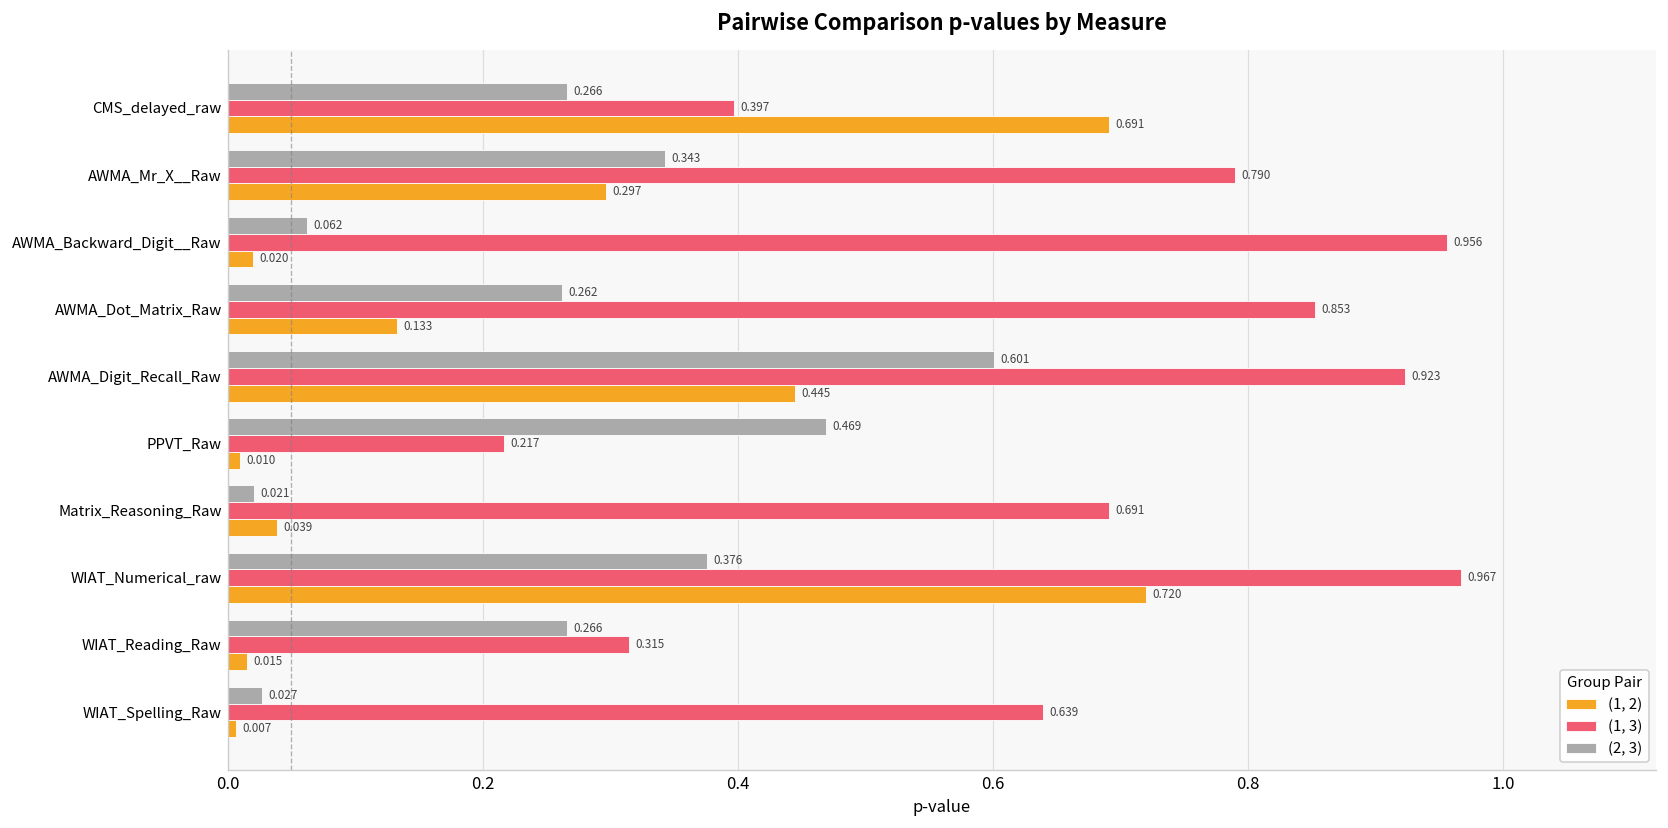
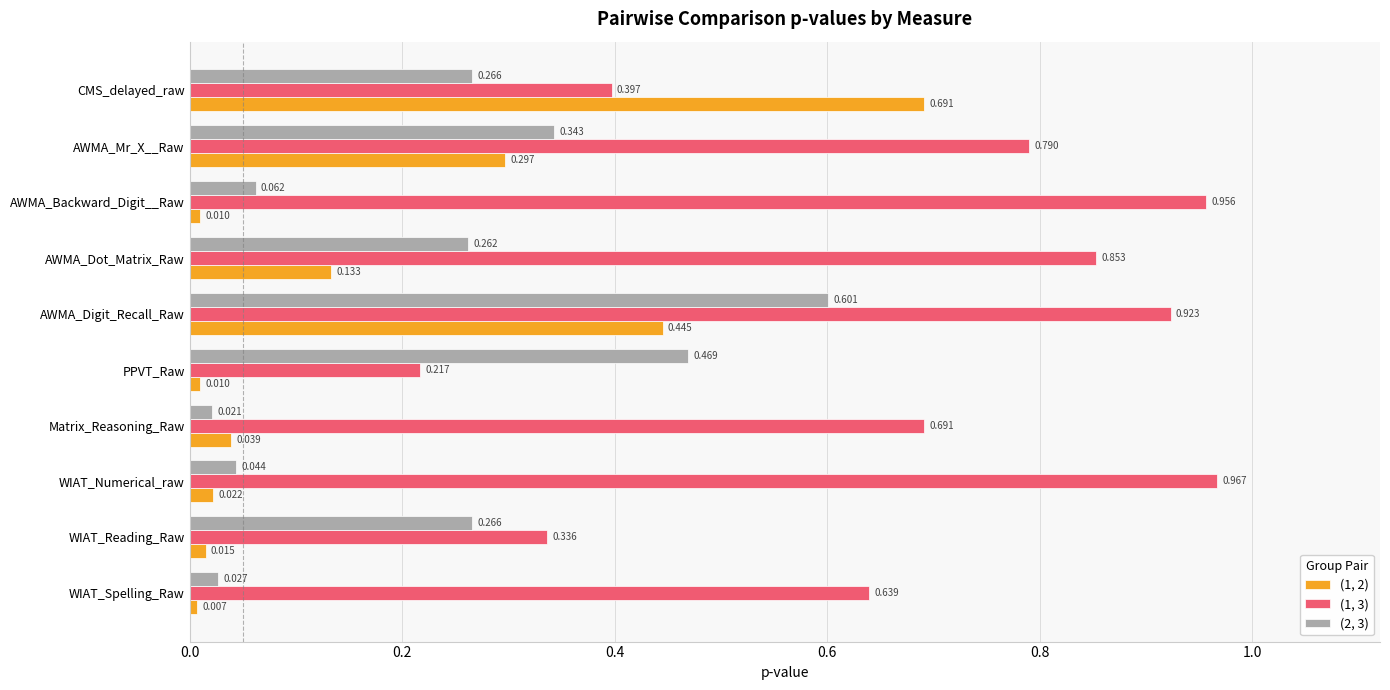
  {
    "(1, 2)": {
      "CMS_delayed_raw": 0.691,
      "AWMA_Mr_X__Raw": 0.297,
-     "AWMA_Backward_Digit__Raw": 0.020,
+     "AWMA_Backward_Digit__Raw": 0.010,
      "AWMA_Dot_Matrix_Raw": 0.133,
      "AWMA_Digit_Recall_Raw": 0.445,
      "PPVT_Raw": 0.010,
      "Matrix_Reasoning_Raw": 0.039,
-     "WIAT_Numerical_raw": 0.720,
+     "WIAT_Numerical_raw": 0.022,
      "WIAT_Reading_Raw": 0.015,
      "WIAT_Spelling_Raw": 0.007
    },
    "(1, 3)": {
      "CMS_delayed_raw": 0.397,
      "AWMA_Mr_X__Raw": 0.790,
      "AWMA_Backward_Digit__Raw": 0.956,
      "AWMA_Dot_Matrix_Raw": 0.853,
      "AWMA_Digit_Recall_Raw": 0.923,
      "PPVT_Raw": 0.217,
      "Matrix_Reasoning_Raw": 0.691,
      "WIAT_Numerical_raw": 0.967,
-     "WIAT_Reading_Raw": 0.315,
+     "WIAT_Reading_Raw": 0.336,
      "WIAT_Spelling_Raw": 0.639
    },
    "(2, 3)": {
      "CMS_delayed_raw": 0.266,
      "AWMA_Mr_X__Raw": 0.343,
      "AWMA_Backward_Digit__Raw": 0.062,
      "AWMA_Dot_Matrix_Raw": 0.262,
      "AWMA_Digit_Recall_Raw": 0.601,
      "PPVT_Raw": 0.469,
      "Matrix_Reasoning_Raw": 0.021,
-     "WIAT_Numerical_raw": 0.376,
+     "WIAT_Numerical_raw": 0.044,
      "WIAT_Reading_Raw": 0.266,
      "WIAT_Spelling_Raw": 0.027
    }
  }
